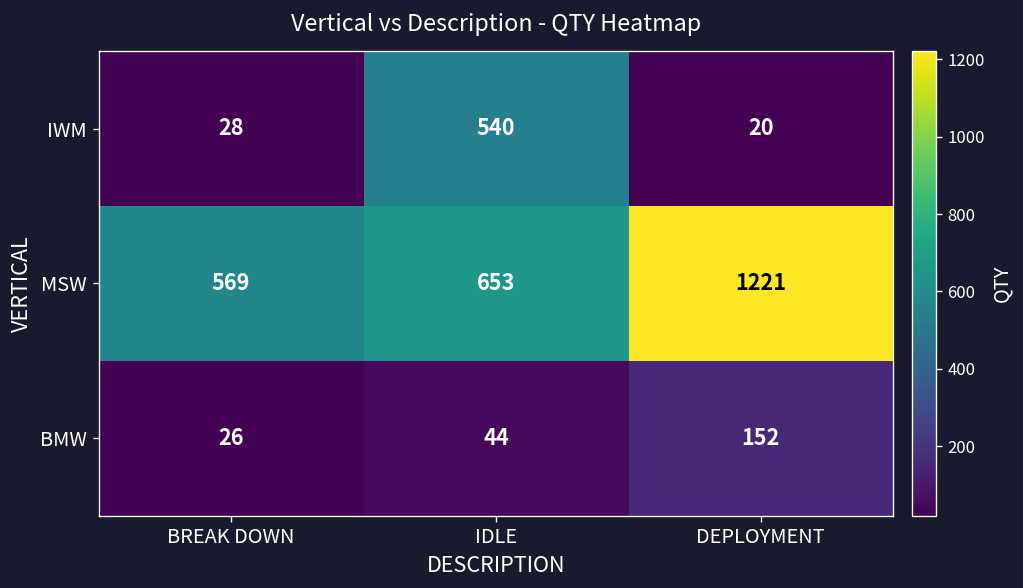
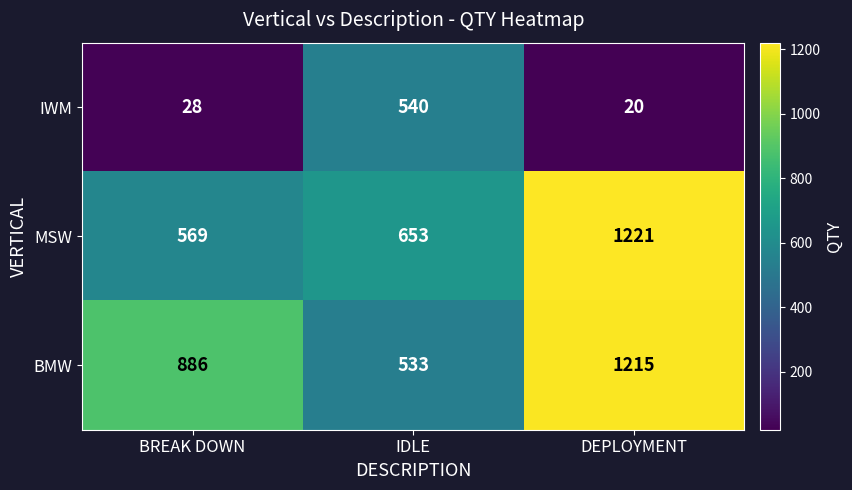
  {
    "IWM": {
      "BREAK DOWN": 28,
      "IDLE": 540,
      "DEPLOYMENT": 20
    },
    "MSW": {
      "BREAK DOWN": 569,
      "IDLE": 653,
      "DEPLOYMENT": 1221
    },
    "BMW": {
-     "BREAK DOWN": 26,
-     "IDLE": 44,
-     "DEPLOYMENT": 152
+     "BREAK DOWN": 886,
+     "IDLE": 533,
+     "DEPLOYMENT": 1215
    }
  }
